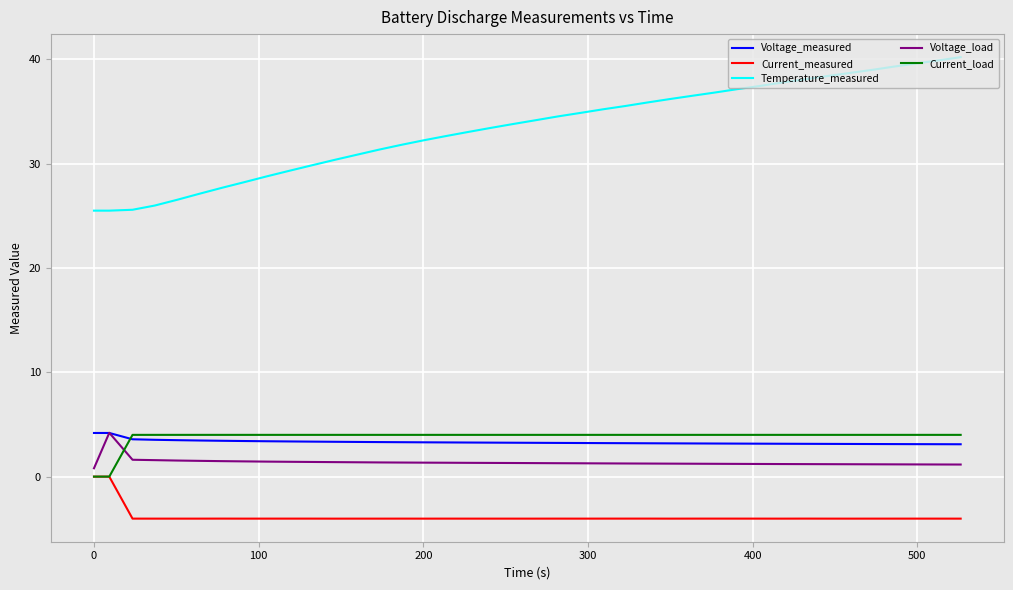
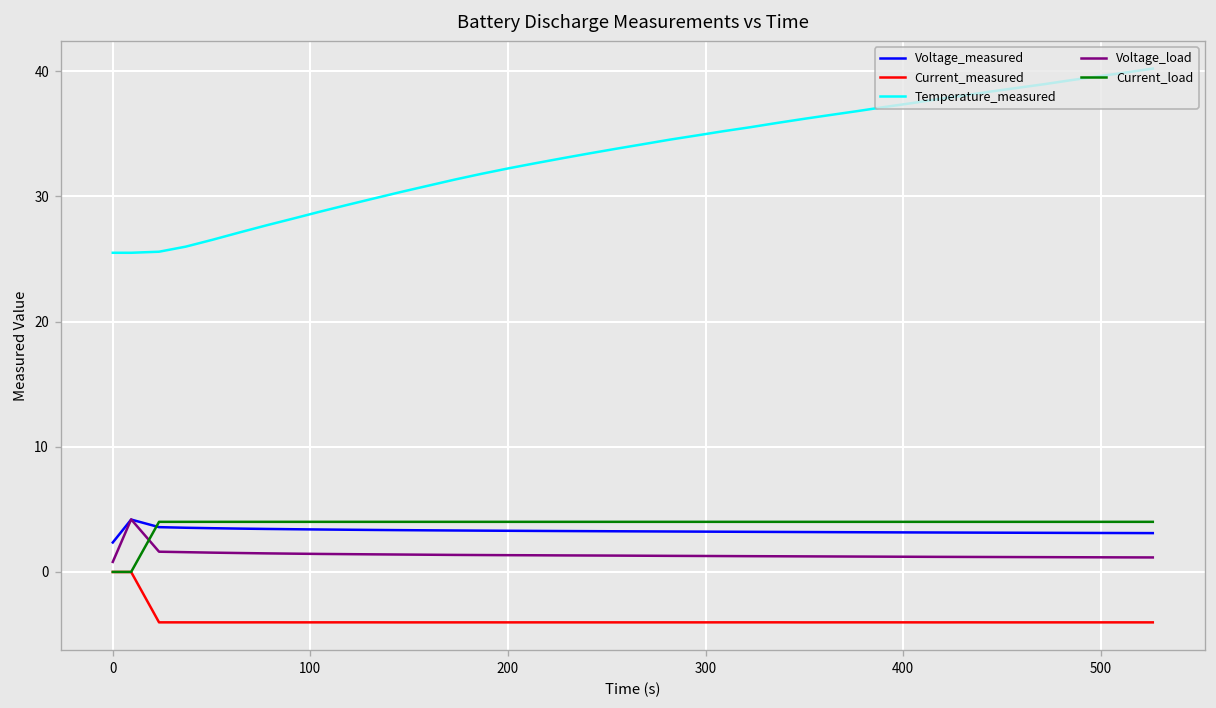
  {
    "Voltage_measured": {
-     "0": 4.2
+     "0": 2.4
    },
    "Temperature_measured": {
      "0": 25.5
    },
    "Voltage_load": {
      "0": 0.8
    }
  }
